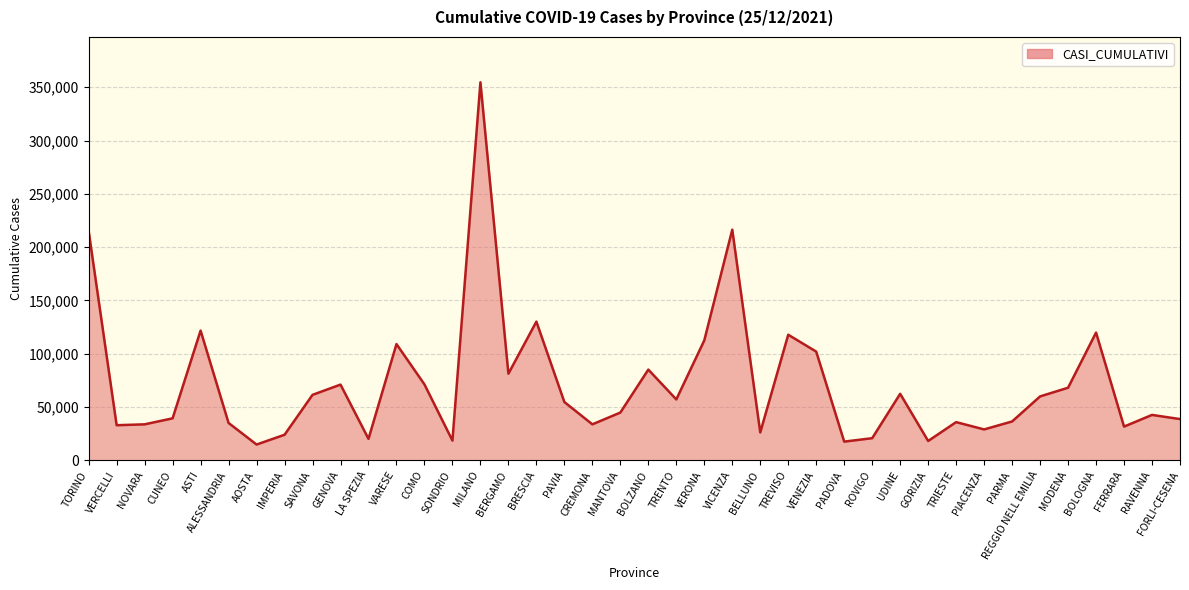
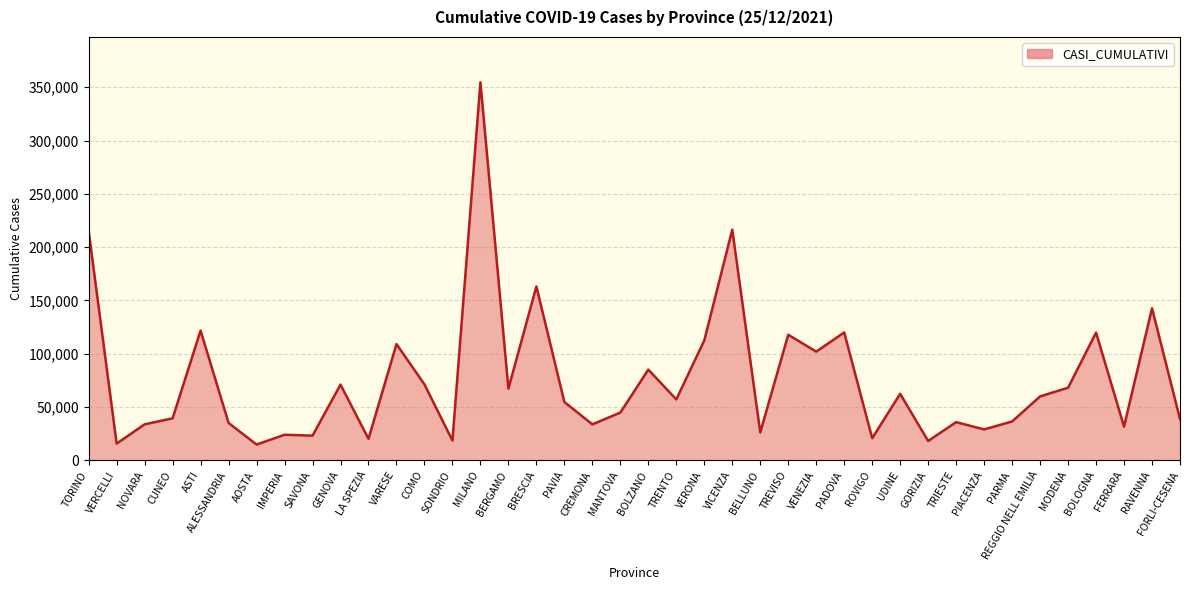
  {
    "TORINO": "215,000",
-   "VERCELLI": "33,000",
+   "VERCELLI": "16,000",
    "NOVARA": "34,000",
    "CUNEO": "39,000",
    "ASTI": "122,000",
    "ALESSANDRIA": "35,000",
    "AOSTA": "15,000",
    "IMPERIA": "24,000",
-   "SAVONA": "61,000",
+   "SAVONA": "23,000",
    "GENOVA": "71,000",
    "LA SPEZIA": "20,000",
    "VARESE": "109,000",
    "COMO": "71,000",
    "SONDRIO": "18,000",
    "MILANO": "355,000",
-   "BERGAMO": "81,000",
-   "BRESCIA": "130,000",
+   "BERGAMO": "67,000",
+   "BRESCIA": "163,000",
    "PAVIA": "55,000",
    "CREMONA": "34,000",
    "MANTOVA": "45,000",
    "BOLZANO": "85,000",
    "TRENTO": "57,000",
    "VERONA": "112,000",
    "VICENZA": "216,000",
    "BELLUNO": "26,000",
    "TREVISO": "118,000",
    "VENEZIA": "102,000",
-   "PADOVA": "17,000",
+   "PADOVA": "120,000",
    "ROVIGO": "21,000",
    "UDINE": "62,000",
    "GORIZIA": "18,000",
    "TRIESTE": "36,000",
    "PIACENZA": "29,000",
    "PARMA": "36,000",
    "REGGIO NELL EMILIA": "60,000",
    "MODENA": "68,000",
    "BOLOGNA": "120,000",
    "FERRARA": "32,000",
-   "RAVENNA": "43,000",
+   "RAVENNA": "143,000",
    "FORLI-CESENA": "39,000"
  }
